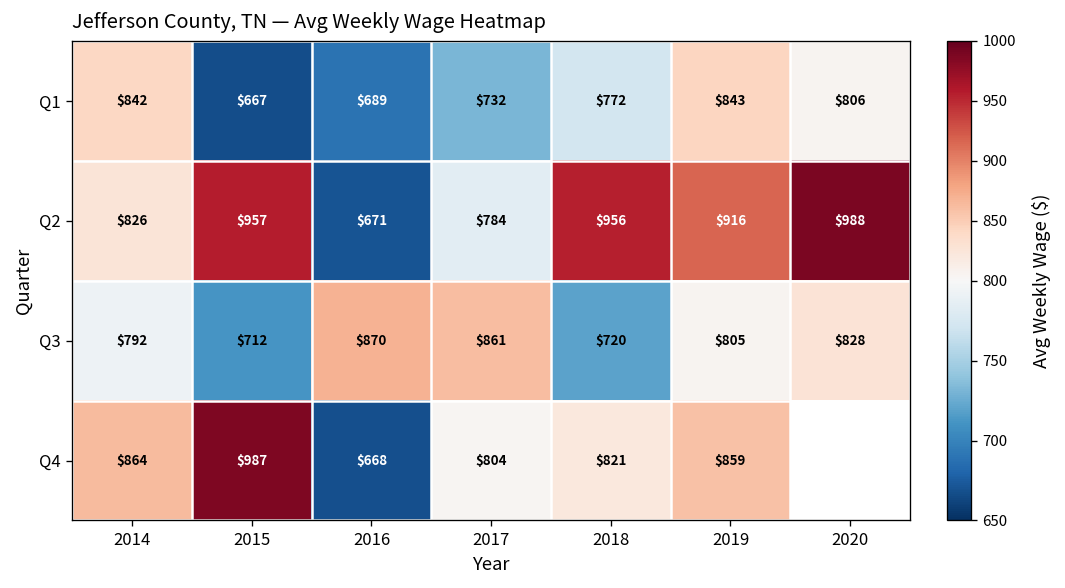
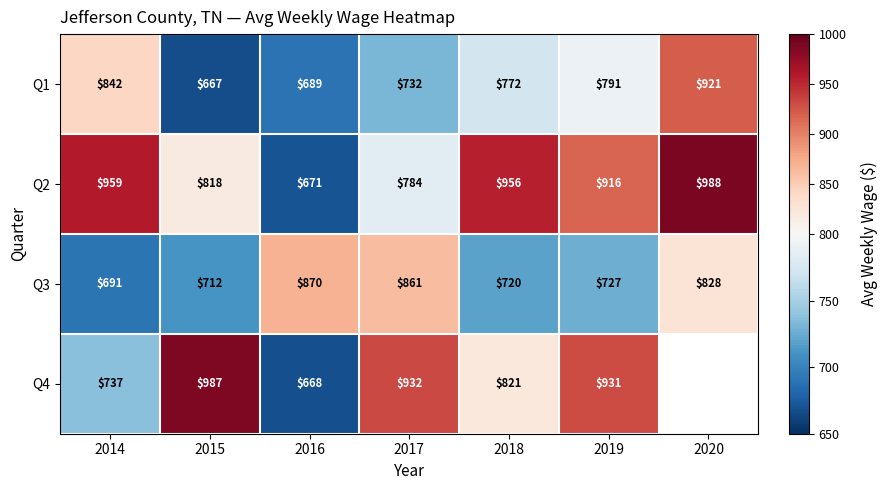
  {
    "Q1": {
      "2014": "$842",
      "2015": "$667",
      "2016": "$689",
      "2017": "$732",
      "2018": "$772",
-     "2019": "$843",
-     "2020": "$806"
+     "2019": "$791",
+     "2020": "$921"
    },
    "Q2": {
-     "2014": "$826",
-     "2015": "$957",
+     "2014": "$959",
+     "2015": "$818",
      "2016": "$671",
      "2017": "$784",
      "2018": "$956",
      "2019": "$916",
      "2020": "$988"
    },
    "Q3": {
-     "2014": "$792",
+     "2014": "$691",
      "2015": "$712",
      "2016": "$870",
      "2017": "$861",
      "2018": "$720",
-     "2019": "$805",
+     "2019": "$727",
      "2020": "$828"
    },
    "Q4": {
-     "2014": "$864",
+     "2014": "$737",
      "2015": "$987",
      "2016": "$668",
-     "2017": "$804",
+     "2017": "$932",
      "2018": "$821",
-     "2019": "$859"
+     "2019": "$931"
    }
  }
